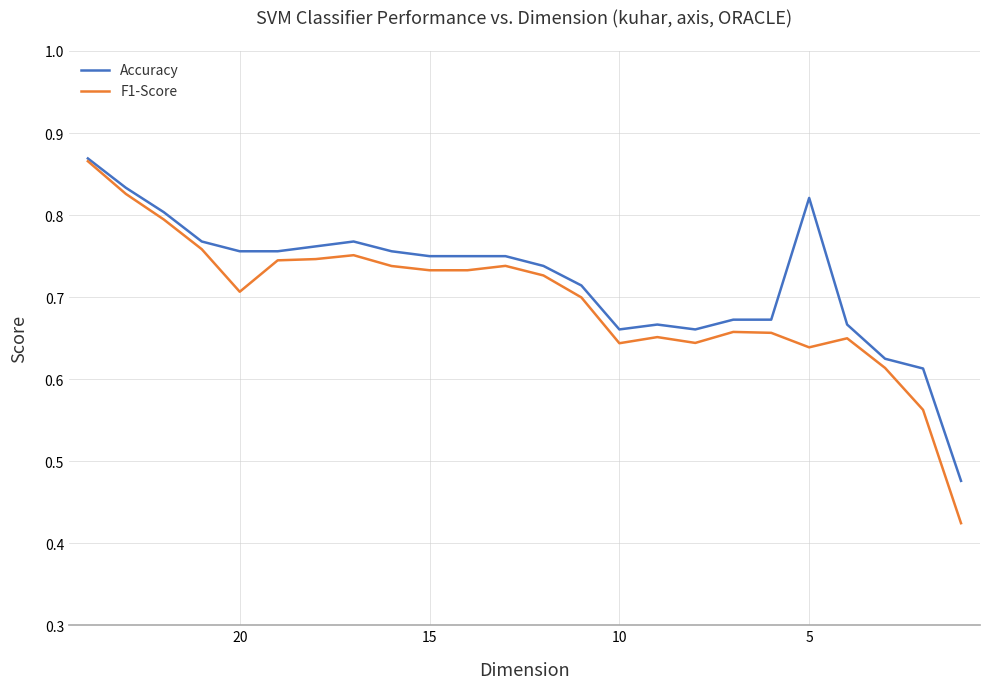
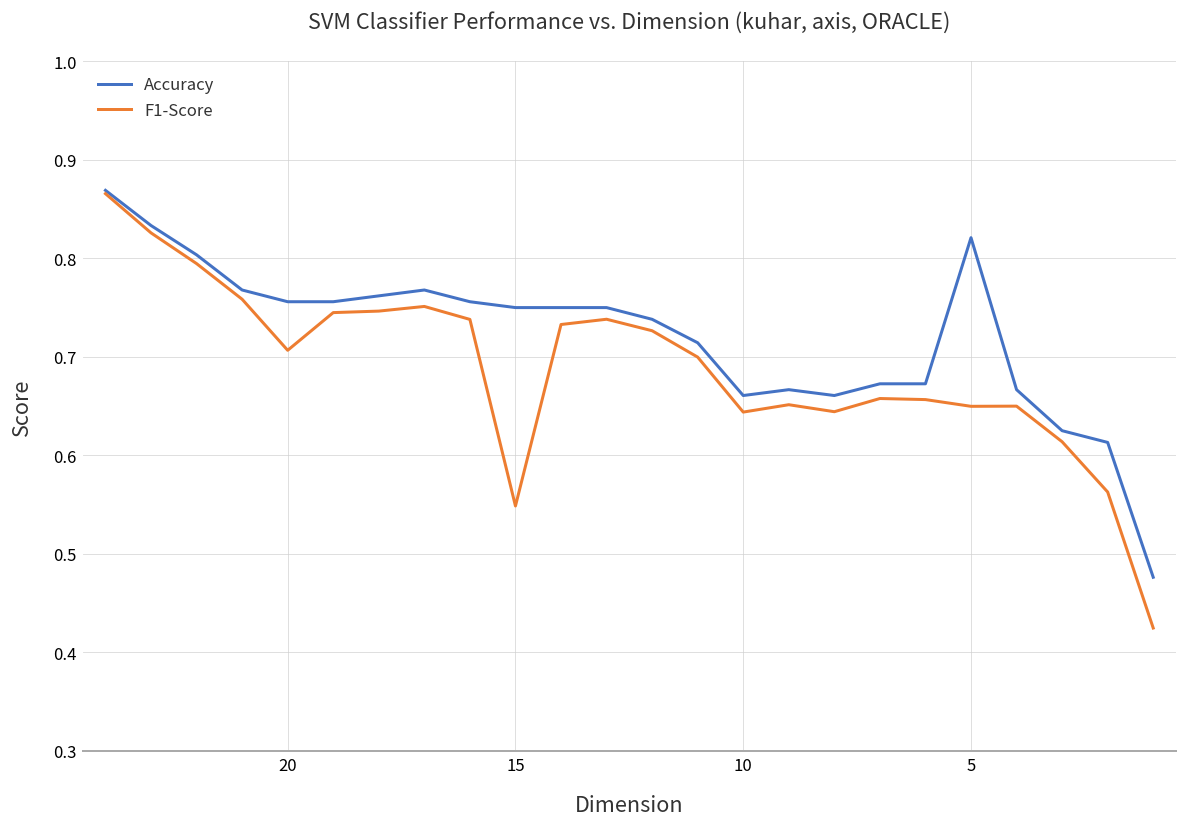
  {
    "Accuracy": {
      "20": 0.76,
      "15": 0.75,
      "10": 0.66,
      "5": 0.82
    },
    "F1-Score": {
      "20": 0.71,
-     "15": 0.73,
+     "15": 0.55,
      "10": 0.64,
-     "5": 0.64
+     "5": 0.65
    }
  }
